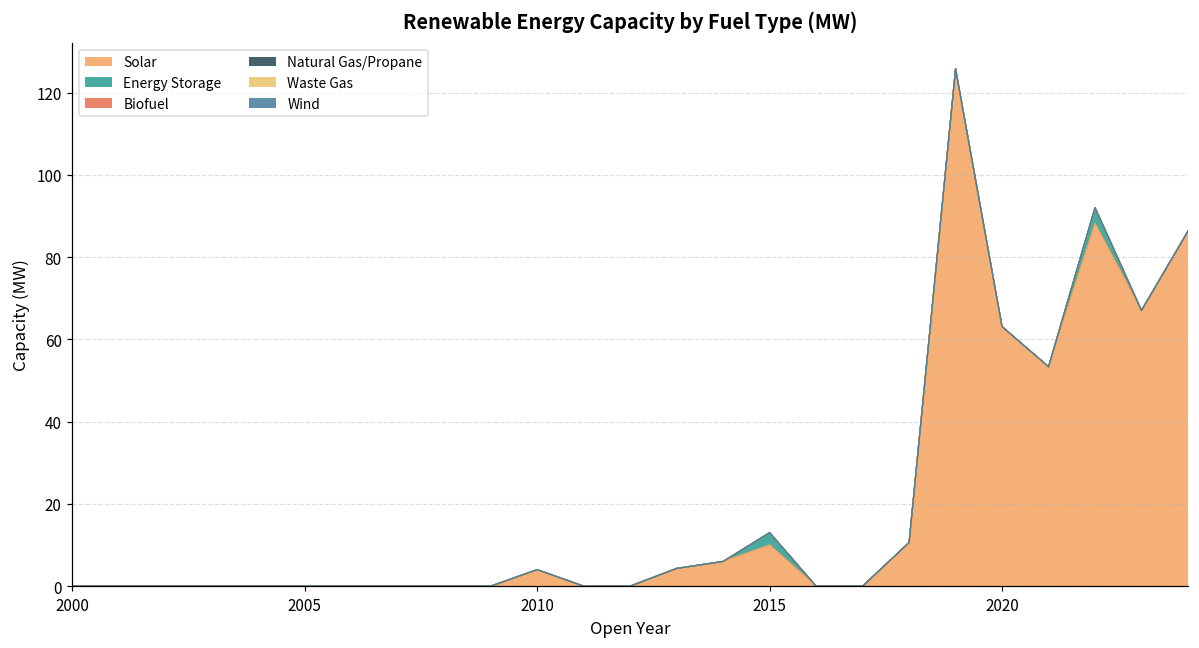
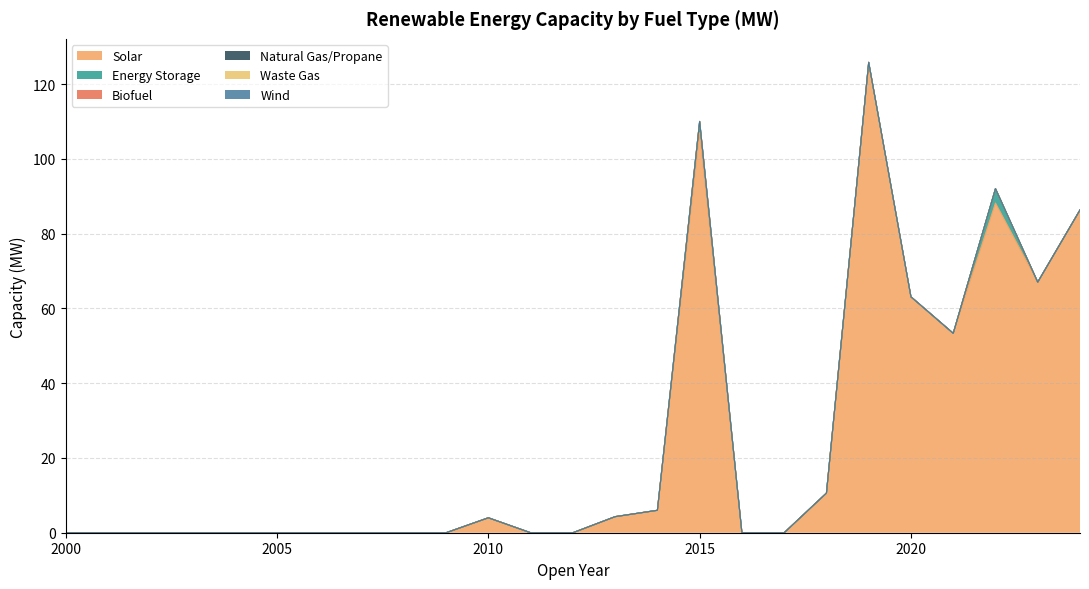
  {
    "Solar": {
-     "2015": 10
+     "2015": 107
    }
  }
